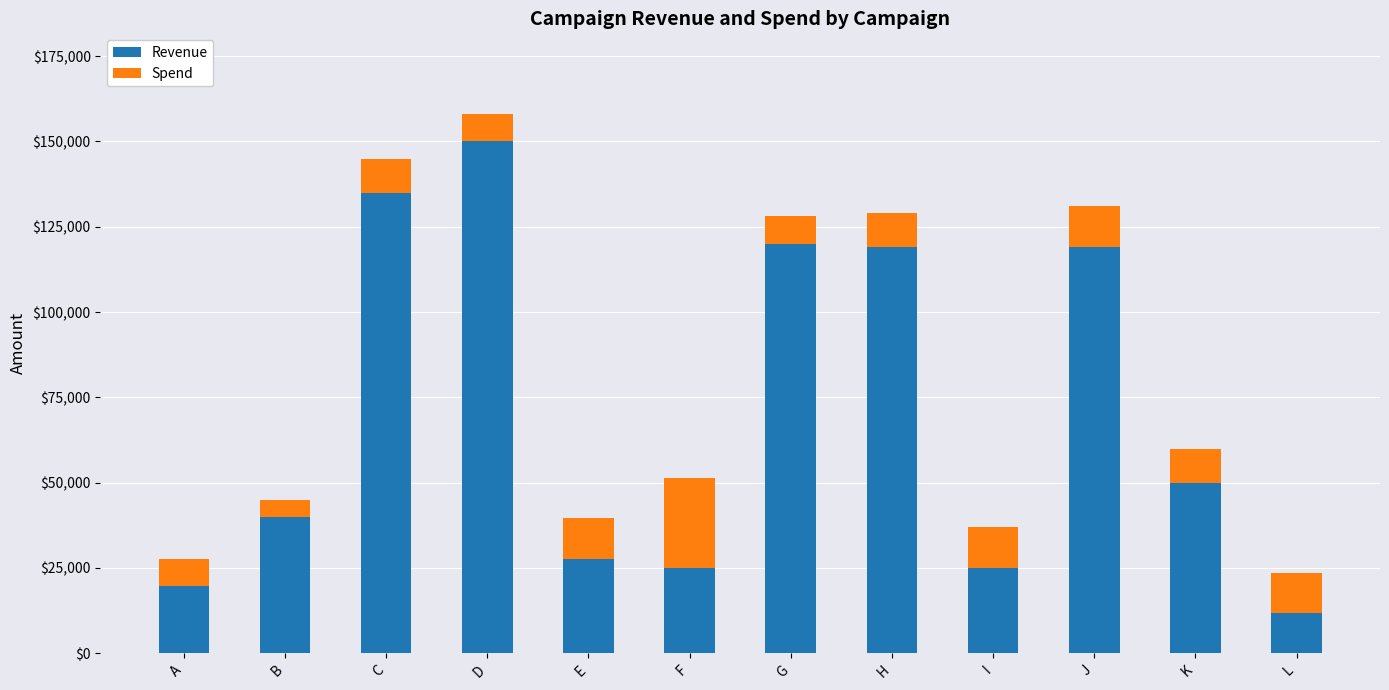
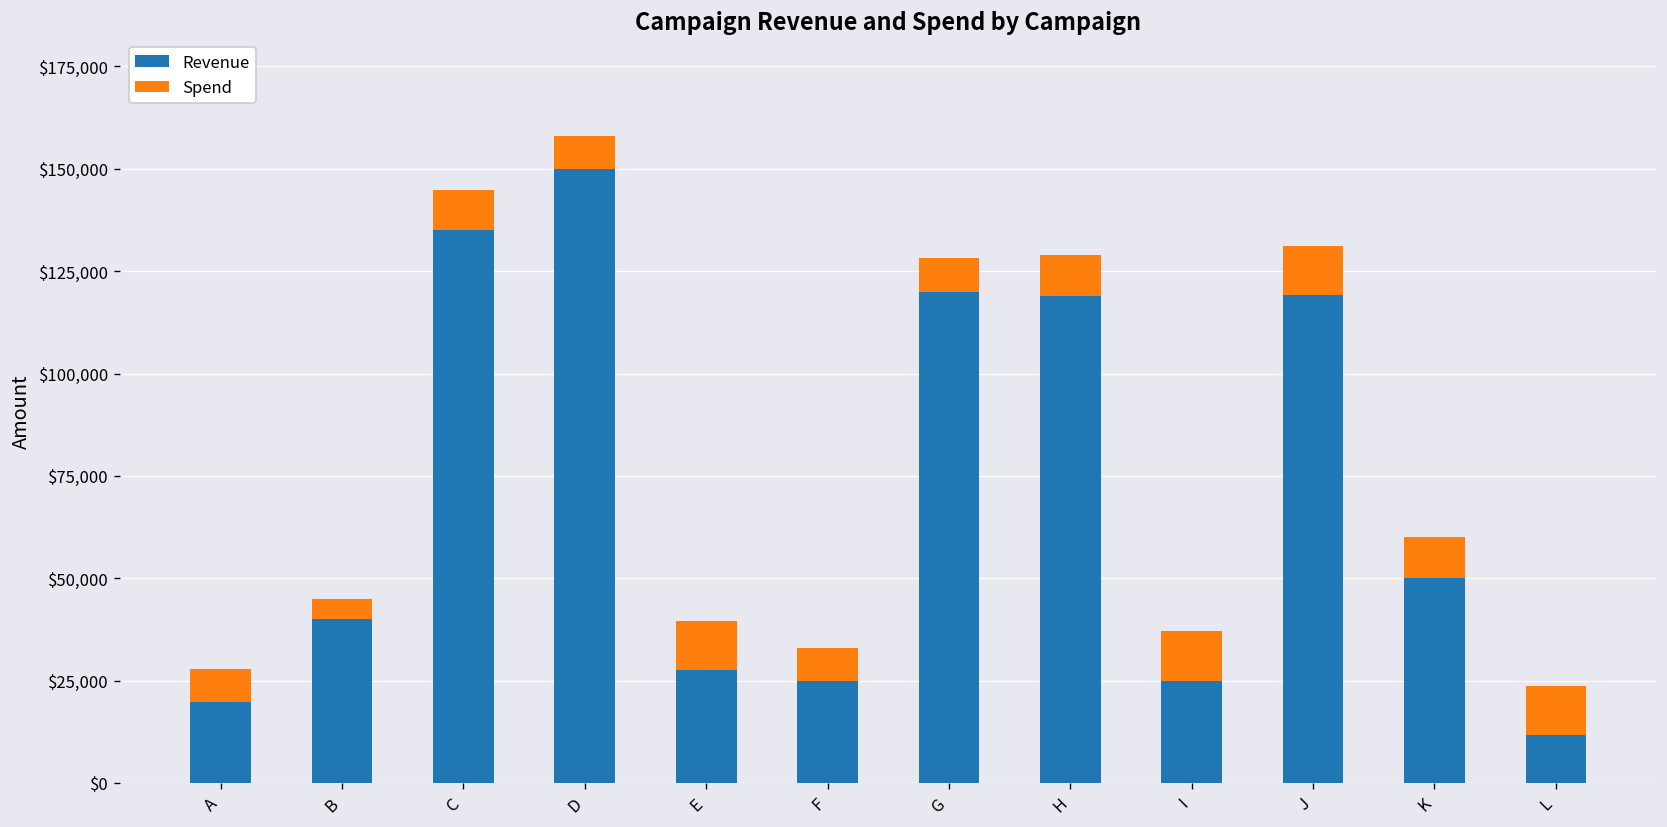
  {
    "Revenue": {
      "A": "$20,000",
      "B": "$40,000",
      "C": "$135,000",
      "D": "$150,000",
      "E": "$28,000",
      "F": "$25,000",
      "G": "$120,000",
      "H": "$119,000",
      "I": "$25,000",
      "J": "$119,000",
      "K": "$50,000",
      "L": "$12,000"
    },
    "Spend": {
      "A": "$8,000",
      "B": "$5,000",
      "C": "$10,000",
      "D": "$8,000",
      "E": "$12,000",
-     "F": "$26,000",
+     "F": "$8,000",
      "G": "$8,000",
      "H": "$10,000",
      "I": "$12,000",
      "J": "$12,000",
      "K": "$10,000",
      "L": "$12,000"
    }
  }
